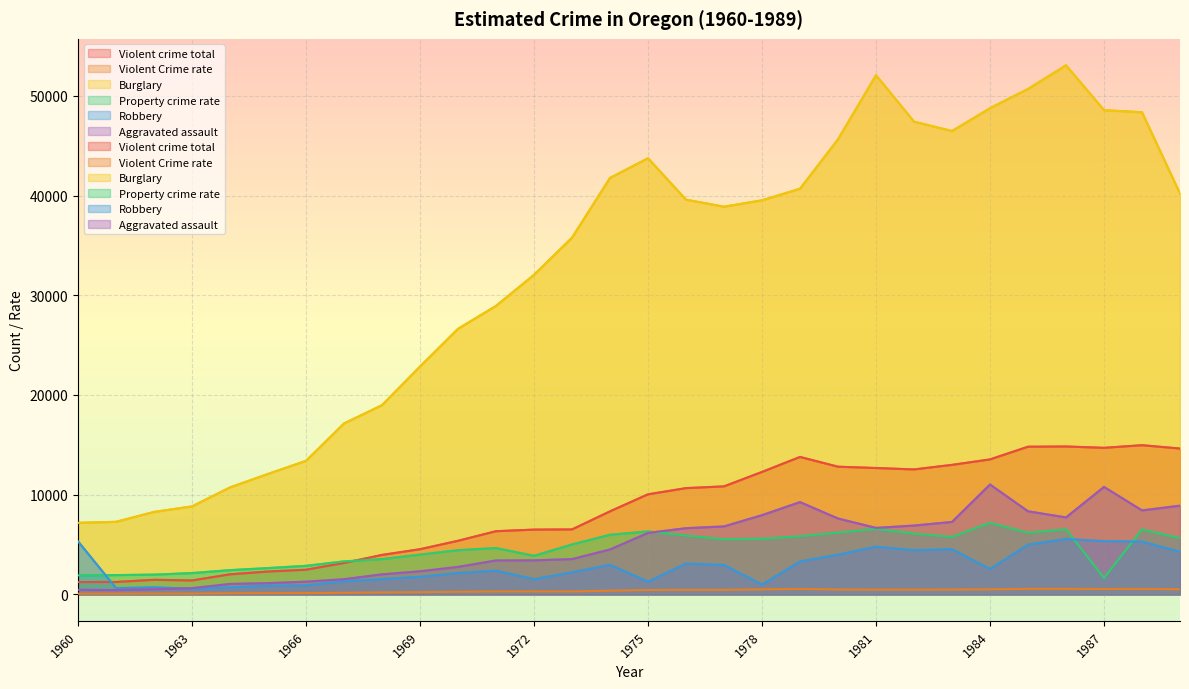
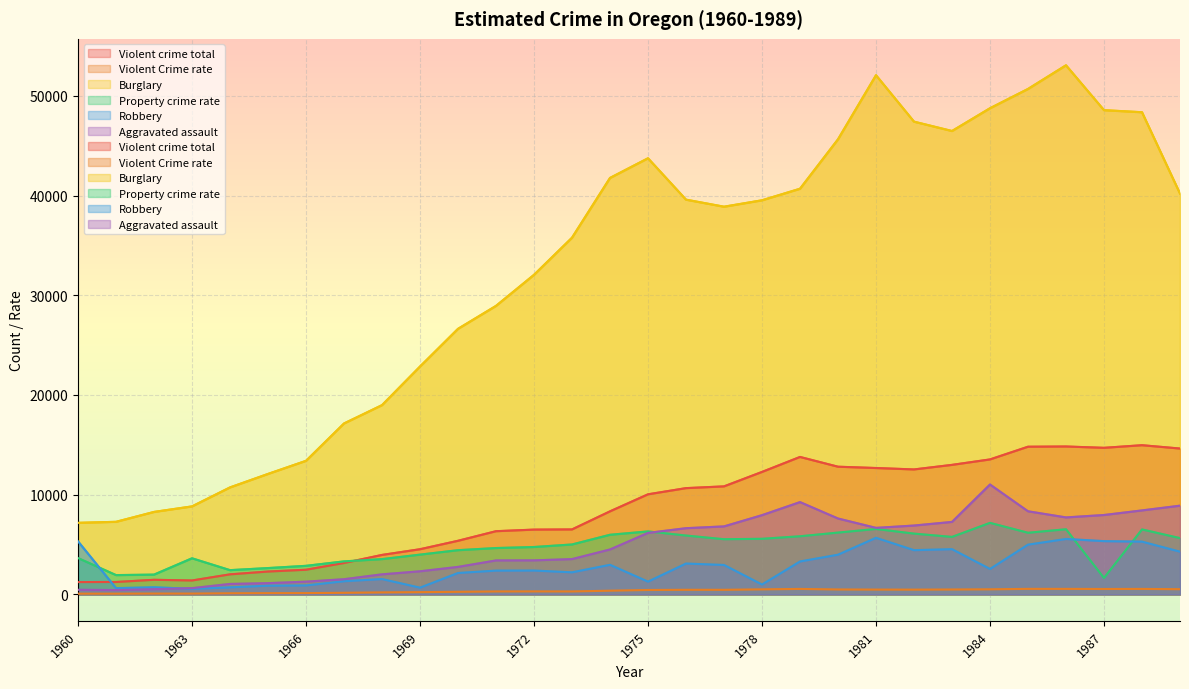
  {
    "Property crime rate": {
-     "1960": 2000,
-     "1963": 2000,
+     "1960": 4000,
+     "1963": 4000,
      "1966": 3000,
      "1969": 4000,
-     "1972": 4000,
+     "1972": 5000,
      "1978": 6000,
      "1984": 7000,
      "1987": 2000
    },
    "Robbery": {
      "1960": 5000,
      "1966": 1000,
-     "1969": 2000,
-     "1972": 1500,
+     "1969": 1000,
+     "1972": 2400,
      "1975": 1000,
      "1978": 1000,
-     "1981": 5000,
+     "1981": 6000,
      "1984": 3000,
      "1987": 5000
    },
    "Aggravated assault": {
      "1960": 0,
      "1966": 1000,
      "1969": 2000,
      "1972": 3000,
      "1978": 8000,
      "1984": 11000,
-     "1987": 11000
+     "1987": 8000
    }
  }
